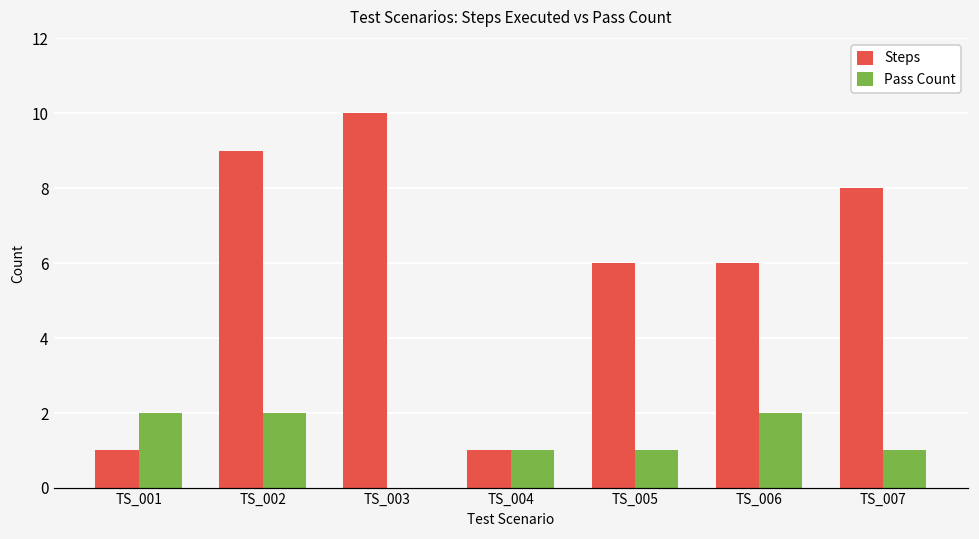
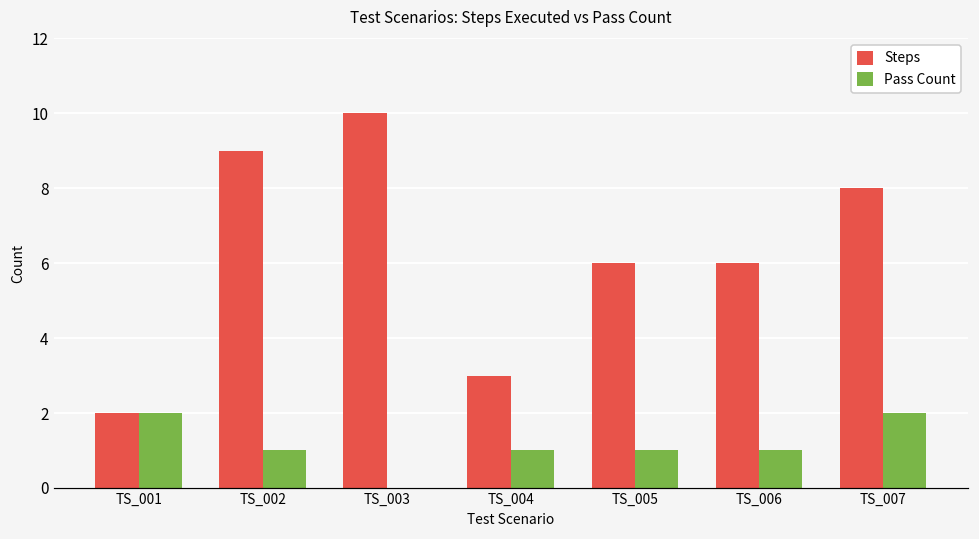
  {
    "Steps": {
-     "TS_001": 1,
+     "TS_001": 2,
      "TS_002": 9,
      "TS_003": 10,
-     "TS_004": 1,
+     "TS_004": 3,
      "TS_005": 6,
      "TS_006": 6,
      "TS_007": 8
    },
    "Pass Count": {
      "TS_001": 2,
-     "TS_002": 2,
+     "TS_002": 1,
      "TS_003": 0,
      "TS_004": 1,
      "TS_005": 1,
-     "TS_006": 2,
-     "TS_007": 1
+     "TS_006": 1,
+     "TS_007": 2
    }
  }
